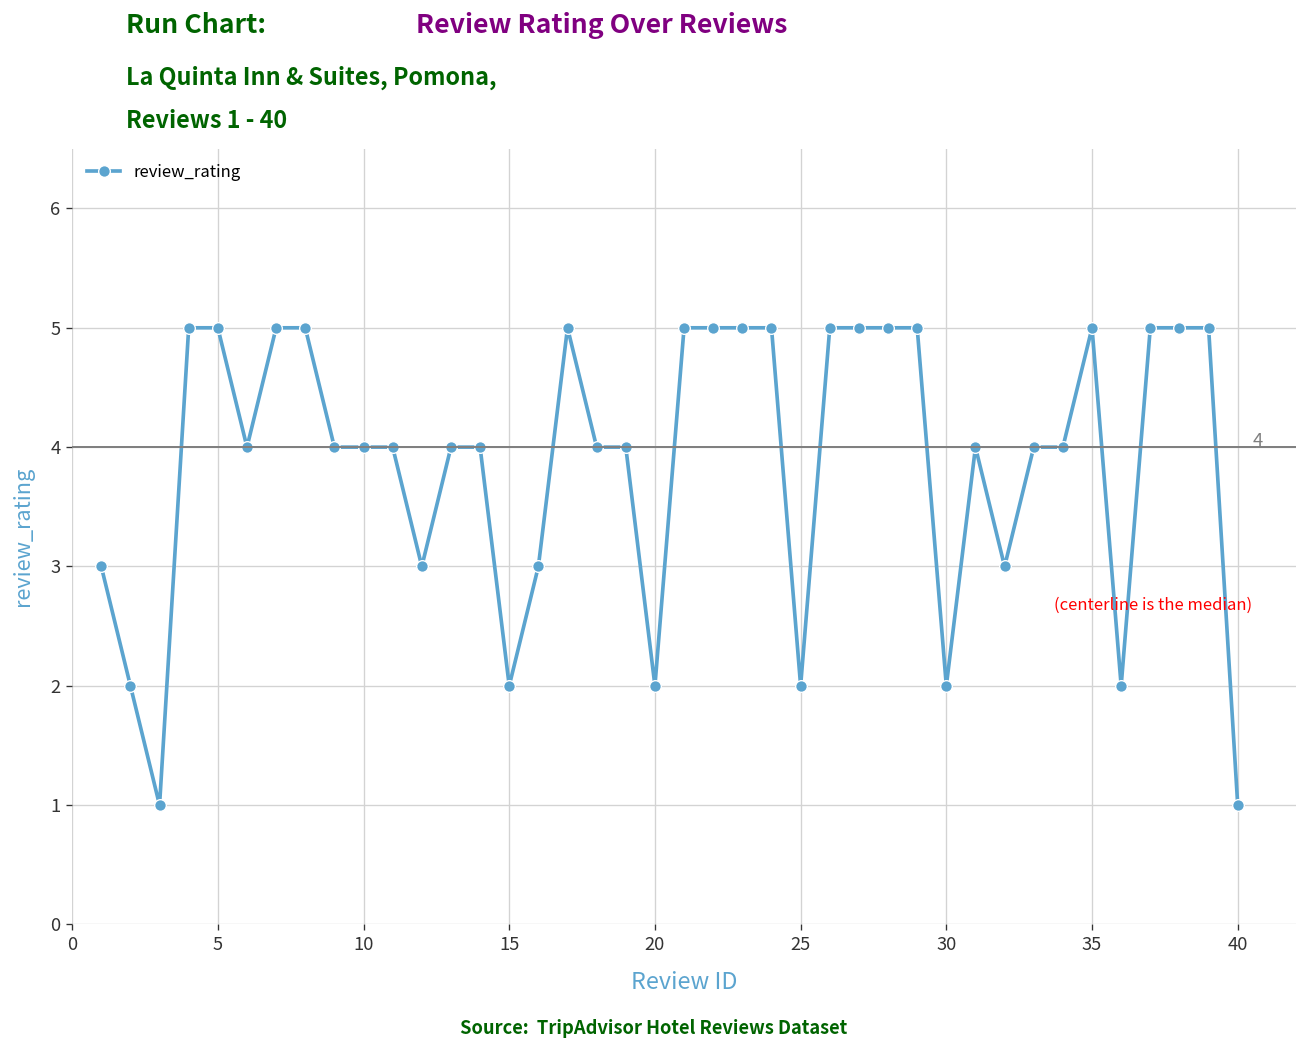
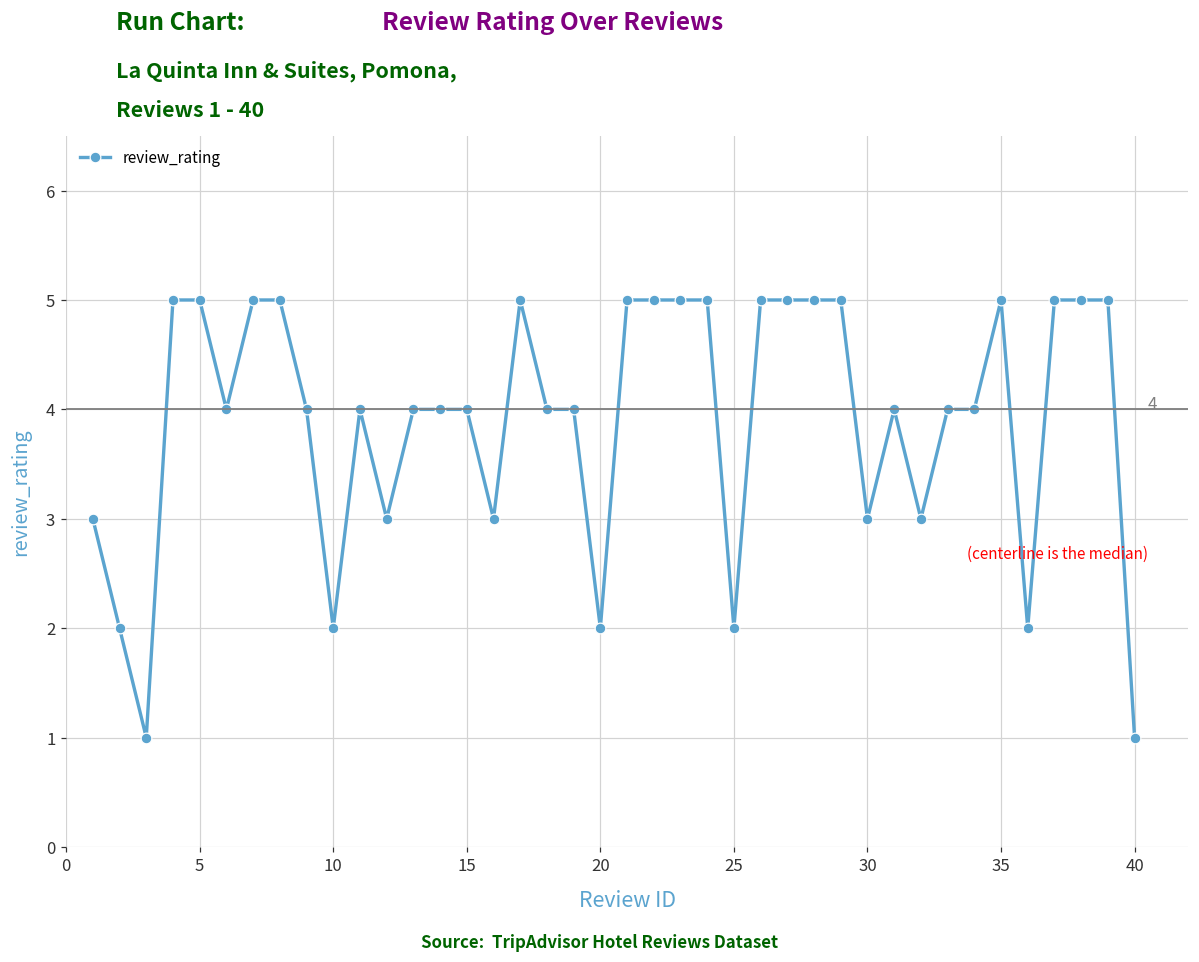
  {
    "5": 5,
-   "10": 4,
-   "15": 2,
+   "10": 2,
+   "15": 4,
    "20": 2,
    "25": 2,
-   "30": 2,
+   "30": 3,
    "35": 5,
    "40": 1
  }
